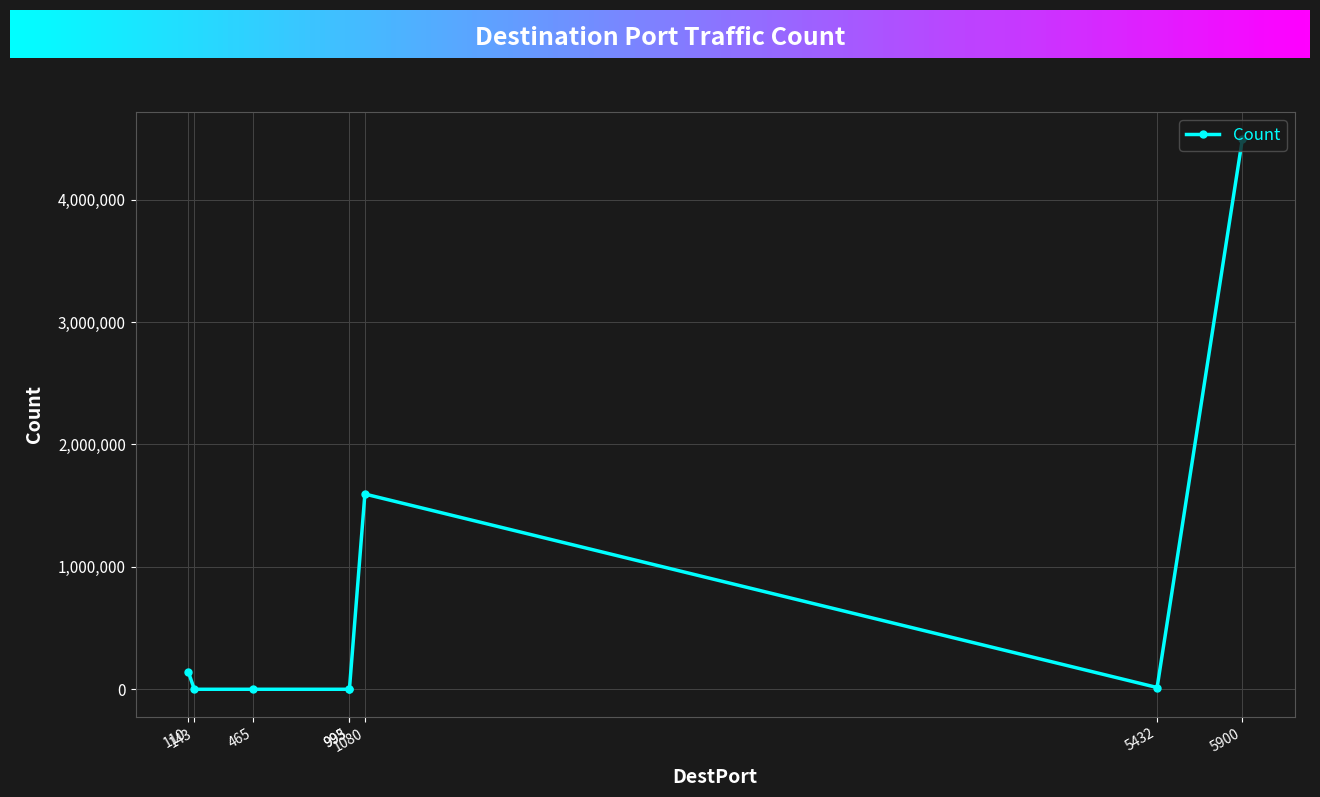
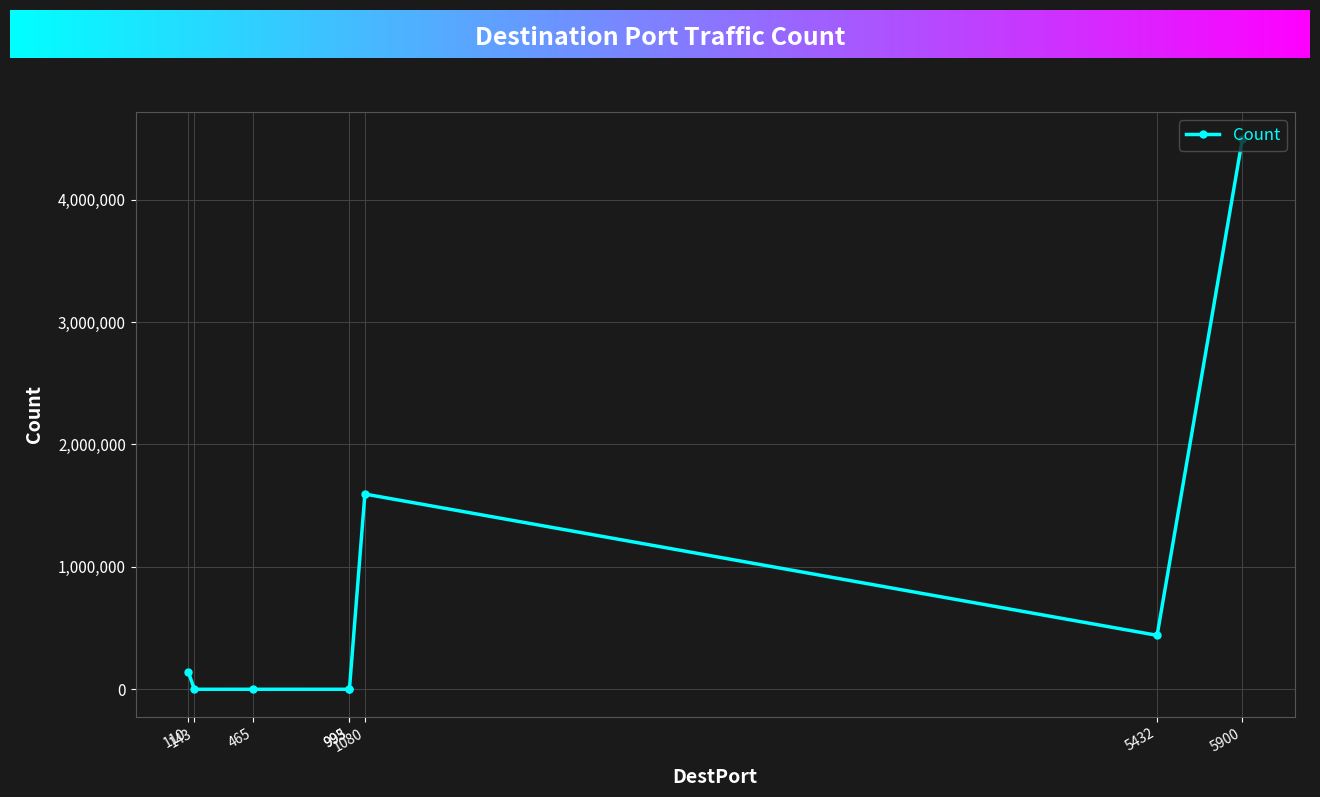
  {
    "110": "140,000",
    "143": "0",
    "465": "0",
    "993": "0",
    "995": "0",
    "1080": "1,600,000",
-   "5432": "10,000"
+   "5432": "440,000"
  }
